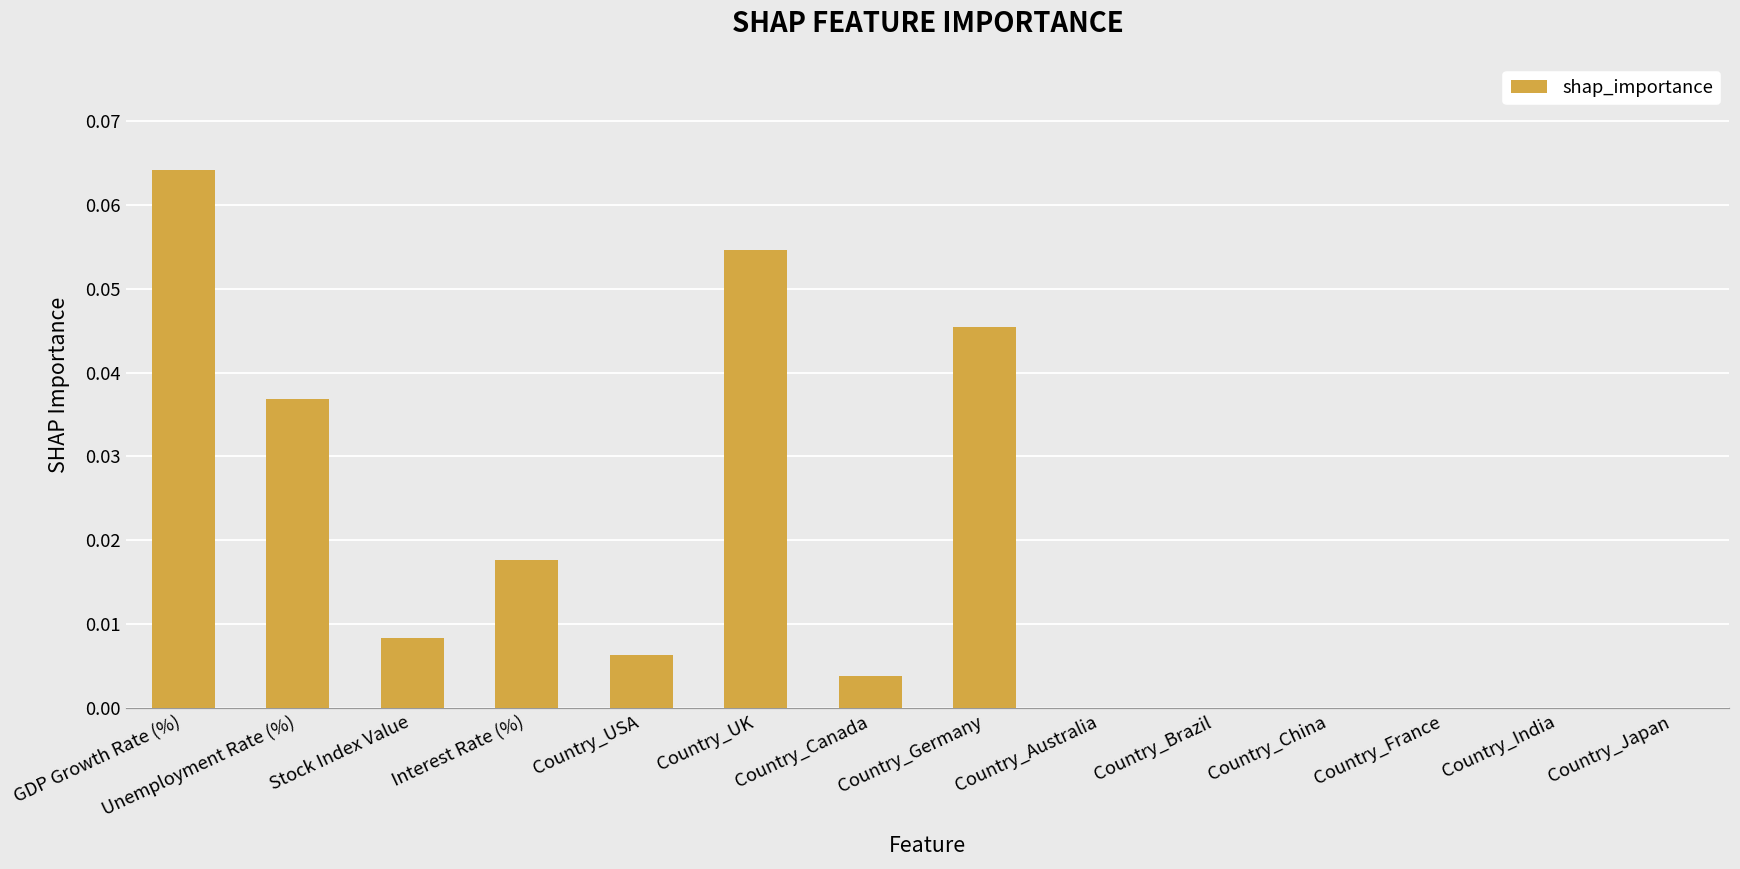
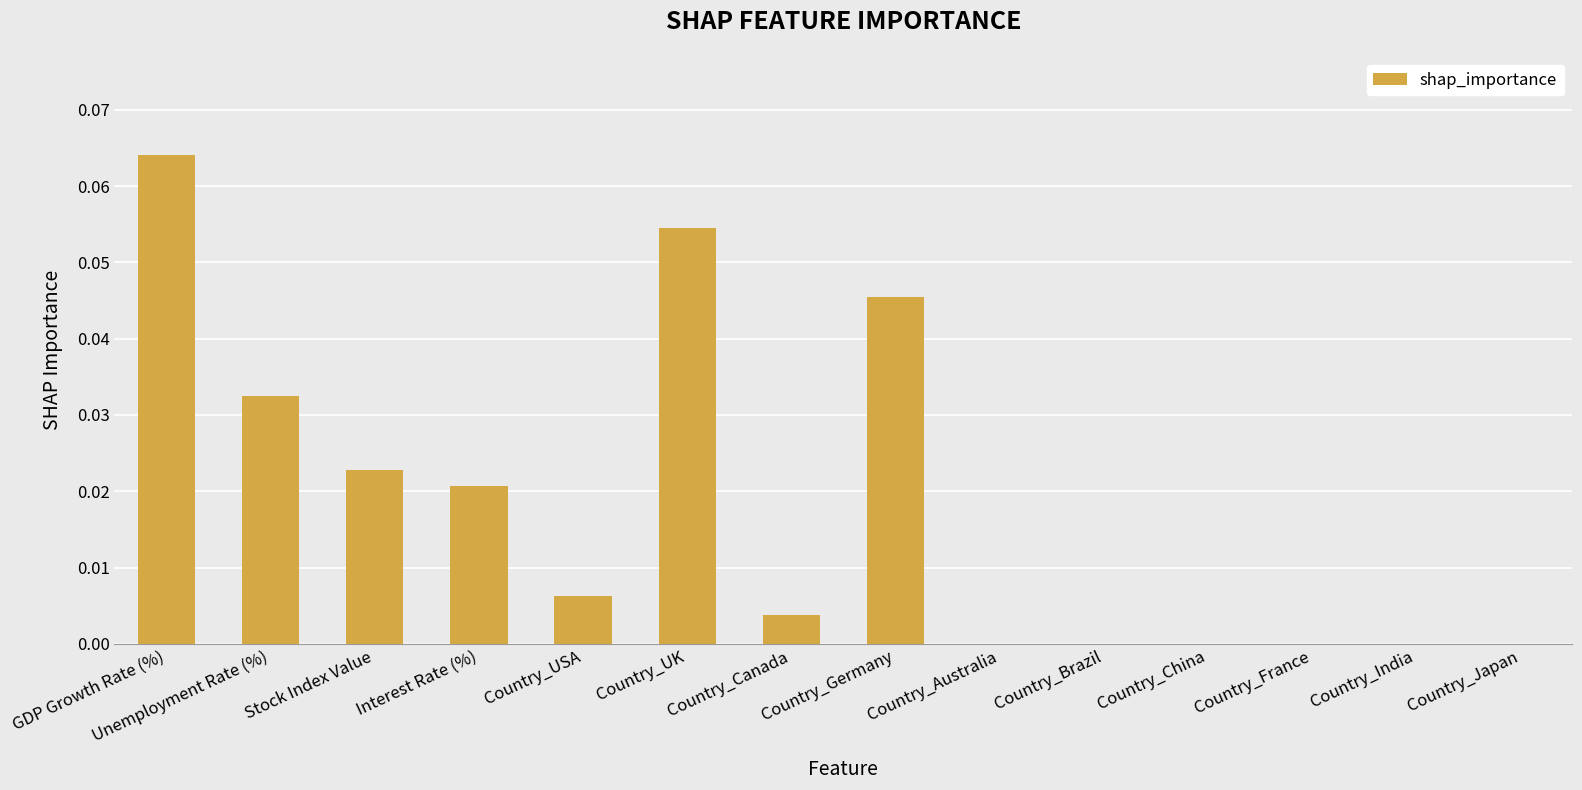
  {
    "GDP Growth Rate (%)": 0.064,
-   "Unemployment Rate (%)": 0.037,
-   "Stock Index Value": 0.008,
-   "Interest Rate (%)": 0.018,
+   "Unemployment Rate (%)": 0.033,
+   "Stock Index Value": 0.023,
+   "Interest Rate (%)": 0.021,
    "Country_USA": 0.006,
    "Country_UK": 0.055,
    "Country_Canada": 0.004,
    "Country_Germany": 0.045,
    "Country_Australia": 0.000,
    "Country_Brazil": 0.000,
    "Country_China": 0.000,
    "Country_France": 0.000,
    "Country_India": 0.000,
    "Country_Japan": 0.000
  }
